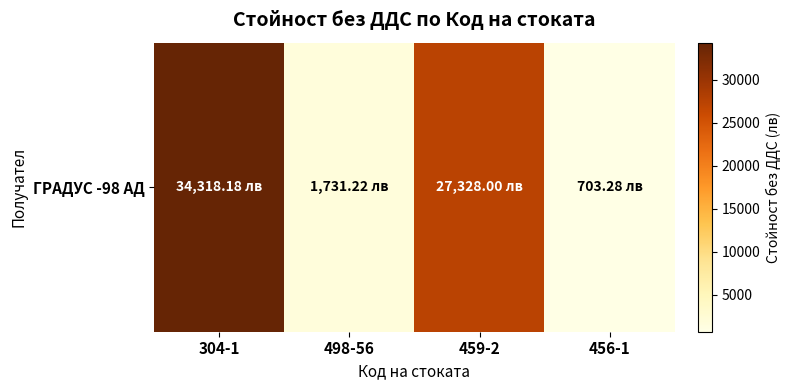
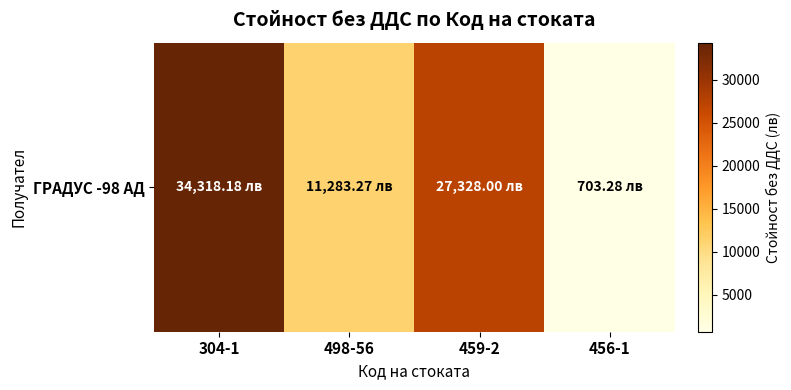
  {
    "ГРАДУС -98 АД": {
      "304-1": "34,318.18",
-     "498-56": "1,731.22",
+     "498-56": "11,283.27",
      "459-2": "27,328.00",
      "456-1": "703.28"
    }
  }
